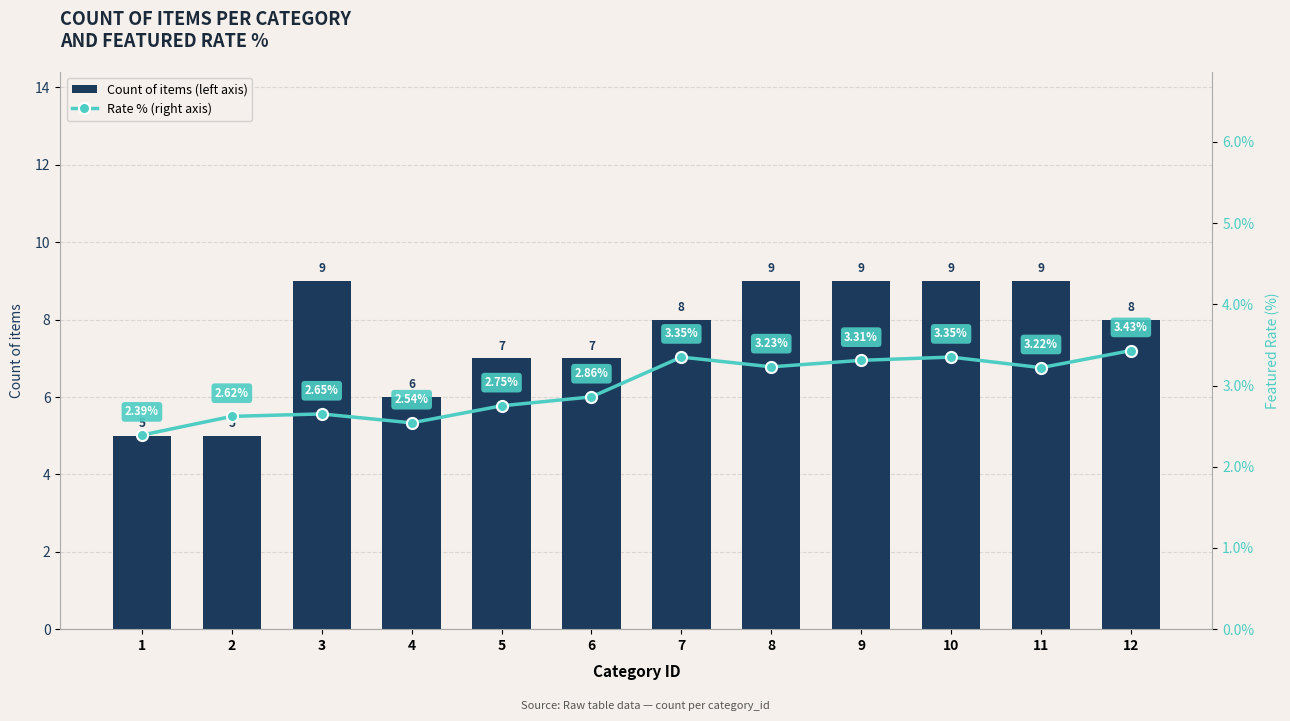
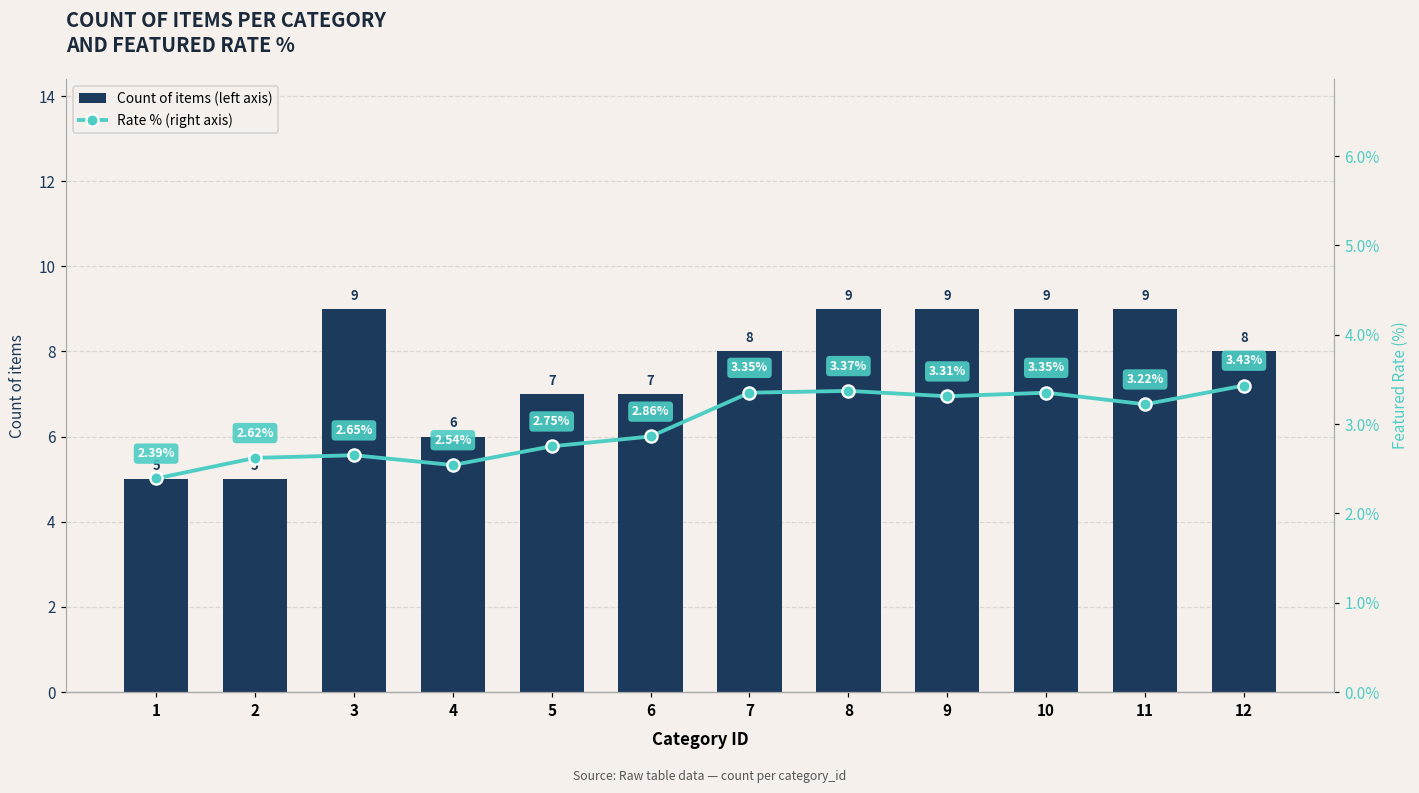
  {
    "Count of items (left axis)": {
      "3": "9",
      "5": "7",
      "6": "7",
      "7": "8",
      "8": "9",
      "9": "9",
      "10": "9",
      "11": "9"
    },
    "Rate % (right axis)": {
-     "8": "3.23%"
+     "8": "3.37%"
    }
  }
